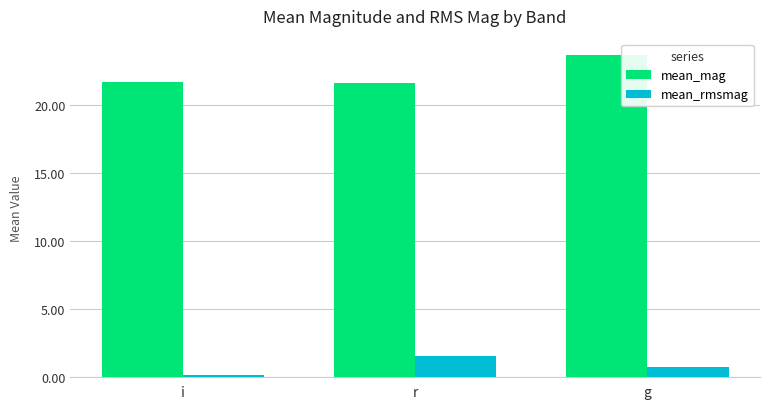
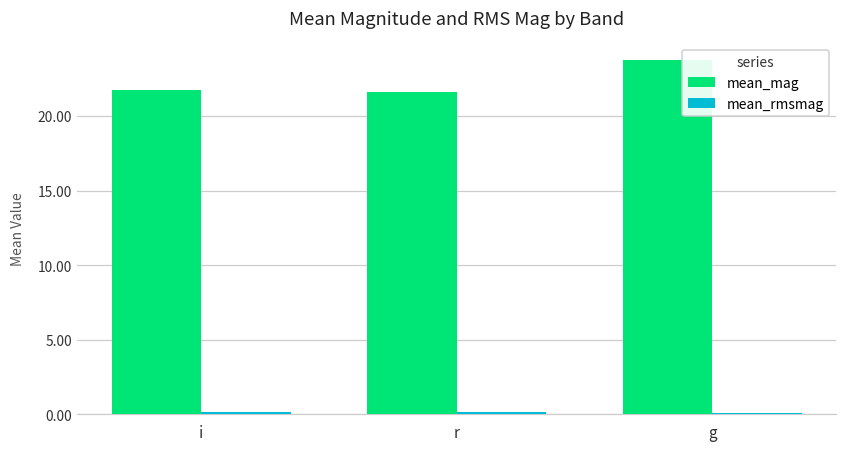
  {
    "mean_mag": {
      "i": 21.7,
      "r": 21.6,
      "g": 23.7
    },
    "mean_rmsmag": {
-     "r": 1.5,
-     "g": 0.7
+     "r": 0.1,
+     "g": 0.1
    }
  }
